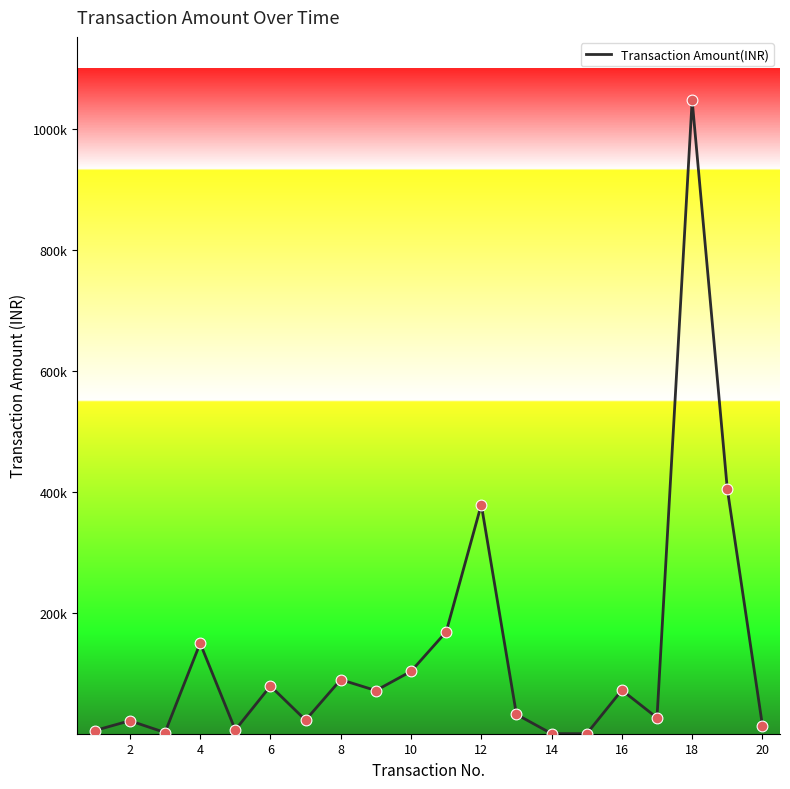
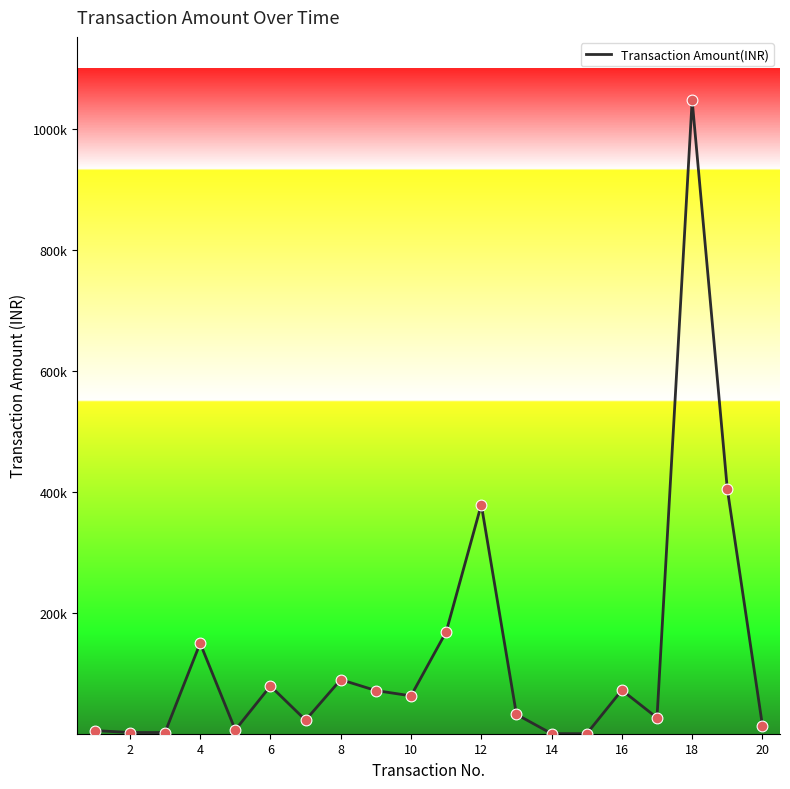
  {
    "Transaction Amount(INR)": {
-     "2": 20000,
-     "10": 100000
+     "2": 0,
+     "10": 60000
    }
  }
